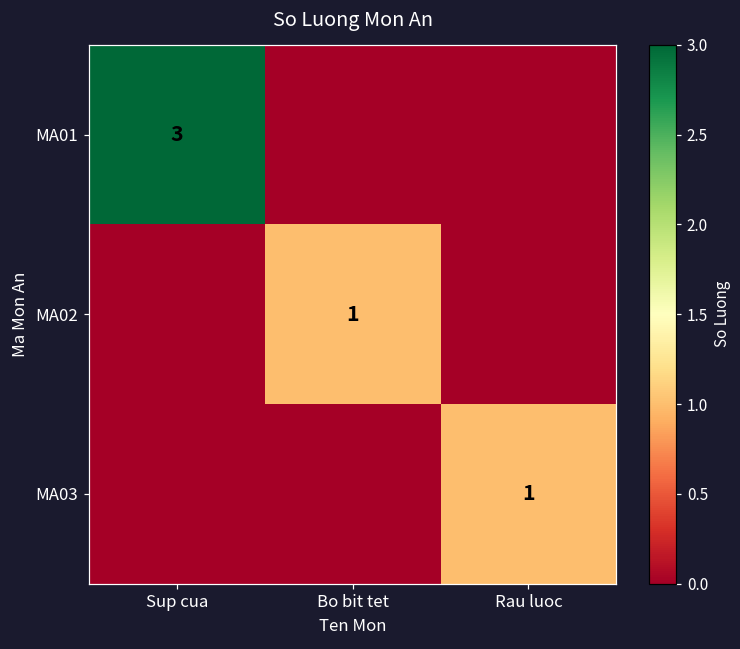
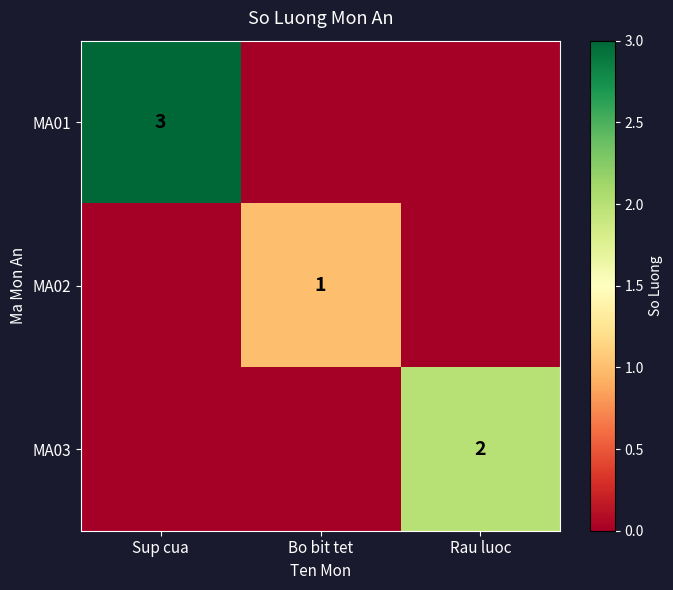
  {
    "MA01": {
      "Sup cua": 3
    },
    "MA02": {
      "Bo bit tet": 1
    },
    "MA03": {
-     "Rau luoc": 1
+     "Rau luoc": 2
    }
  }
